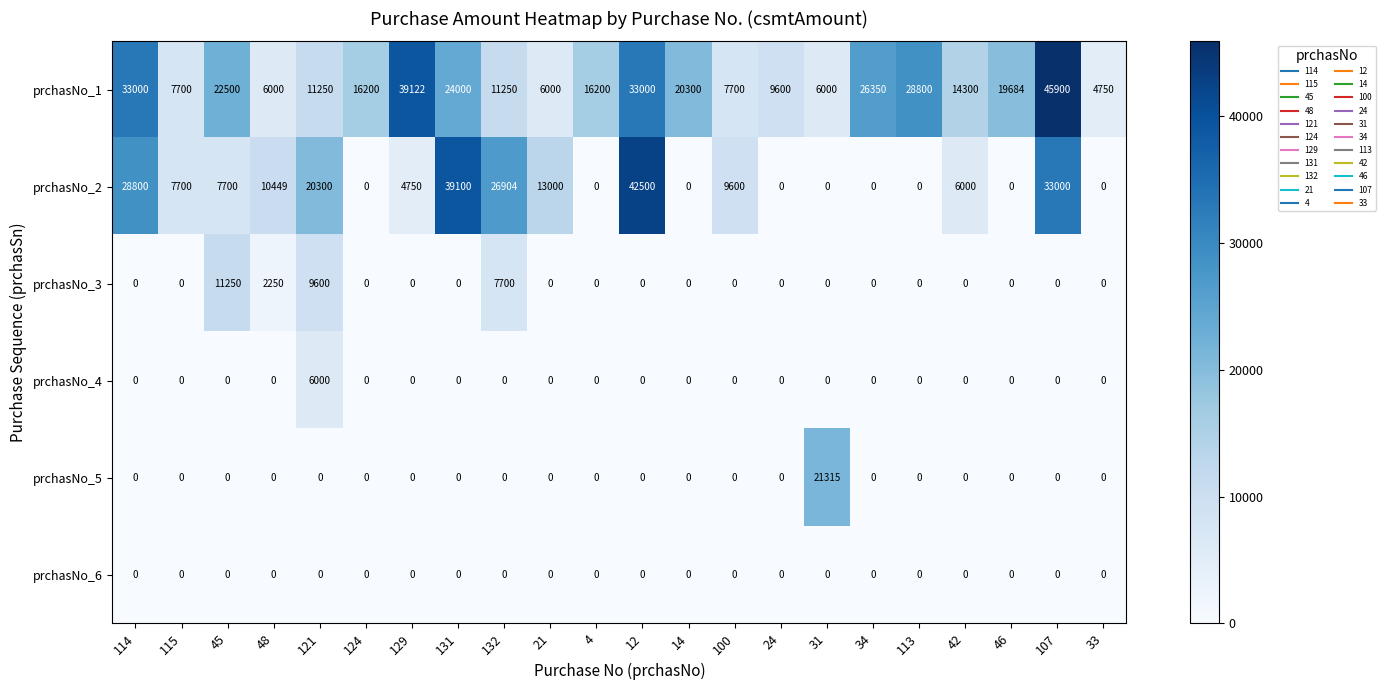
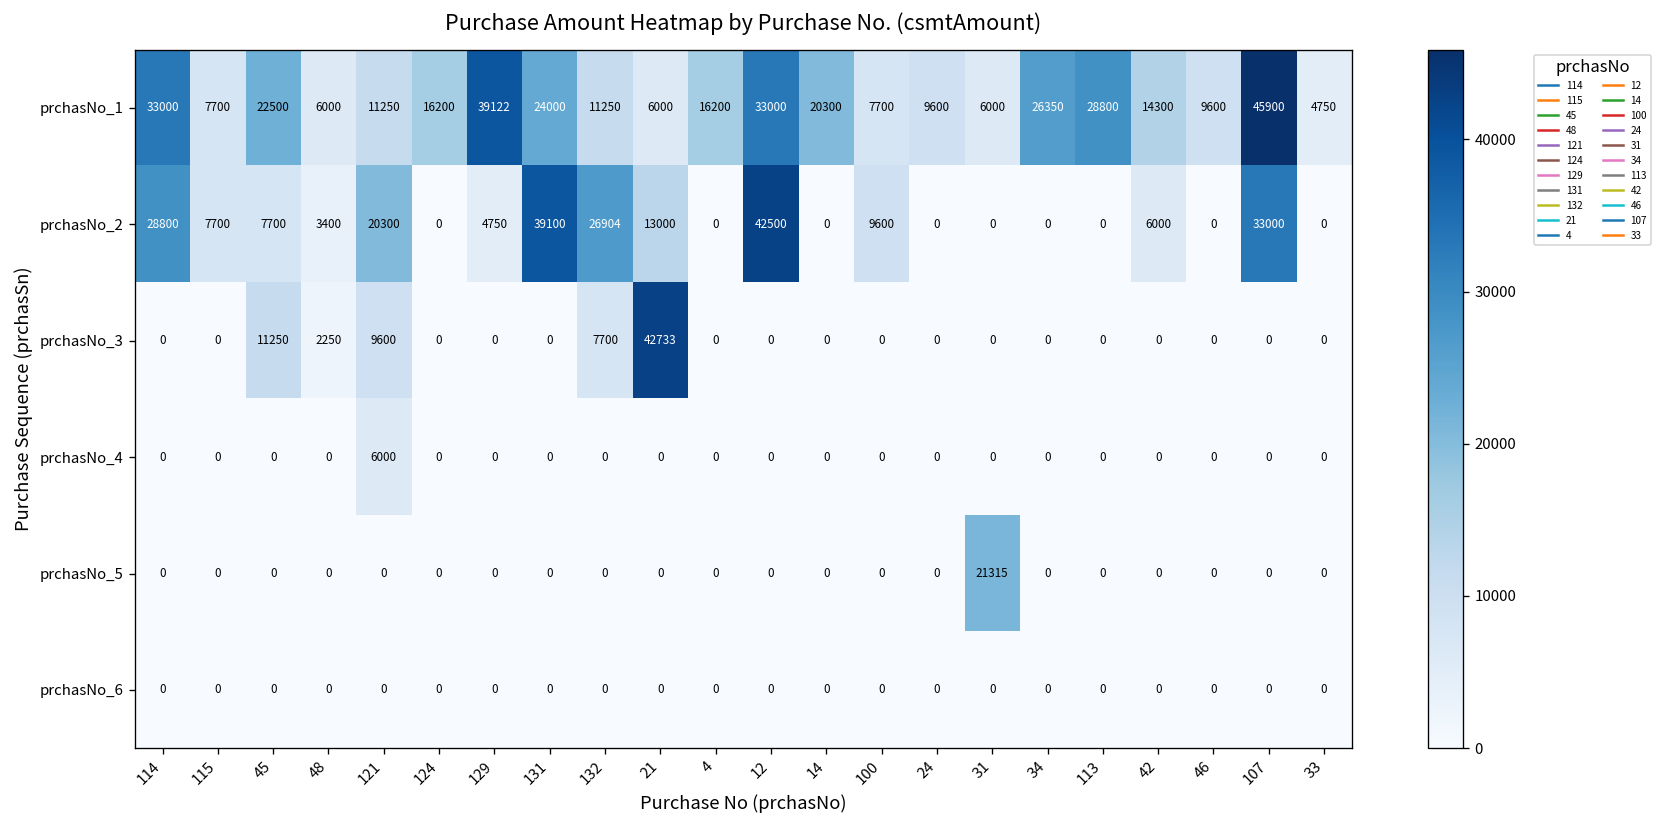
  {
    "prchasNo_1": {
      "114": 33000,
      "115": 7700,
      "45": 22500,
      "48": 6000,
      "121": 11250,
      "124": 16200,
      "129": 39122,
      "131": 24000,
      "132": 11250,
      "21": 6000,
      "4": 16200,
      "12": 33000,
      "14": 20300,
      "100": 7700,
      "24": 9600,
      "31": 6000,
      "34": 26350,
      "113": 28800,
      "42": 14300,
-     "46": 19684,
+     "46": 9600,
      "107": 45900,
      "33": 4750
    },
    "prchasNo_2": {
      "114": 28800,
      "115": 7700,
      "45": 7700,
-     "48": 10449,
+     "48": 3400,
      "121": 20300,
      "124": 0,
      "129": 4750,
      "131": 39100,
      "132": 26904,
      "21": 13000,
      "4": 0,
      "12": 42500,
      "14": 0,
      "100": 9600,
      "24": 0,
      "31": 0,
      "34": 0,
      "113": 0,
      "42": 6000,
      "46": 0,
      "107": 33000,
      "33": 0
    },
    "prchasNo_3": {
      "114": 0,
      "115": 0,
      "45": 11250,
      "48": 2250,
      "121": 9600,
      "124": 0,
      "129": 0,
      "131": 0,
      "132": 7700,
-     "21": 0,
+     "21": 42733,
      "4": 0,
      "12": 0,
      "14": 0,
      "100": 0,
      "24": 0,
      "31": 0,
      "34": 0,
      "113": 0,
      "42": 0,
      "46": 0,
      "107": 0,
      "33": 0
    },
    "prchasNo_4": {
      "114": 0,
      "115": 0,
      "45": 0,
      "48": 0,
      "121": 6000,
      "124": 0,
      "129": 0,
      "131": 0,
      "132": 0,
      "21": 0,
      "4": 0,
      "12": 0,
      "14": 0,
      "100": 0,
      "24": 0,
      "31": 0,
      "34": 0,
      "113": 0,
      "42": 0,
      "46": 0,
      "107": 0,
      "33": 0
    },
    "prchasNo_5": {
      "114": 0,
      "115": 0,
      "45": 0,
      "48": 0,
      "121": 0,
      "124": 0,
      "129": 0,
      "131": 0,
      "132": 0,
      "21": 0,
      "4": 0,
      "12": 0,
      "14": 0,
      "100": 0,
      "24": 0,
      "31": 21315,
      "34": 0,
      "113": 0,
      "42": 0,
      "46": 0,
      "107": 0,
      "33": 0
    },
    "prchasNo_6": {
      "114": 0,
      "115": 0,
      "45": 0,
      "48": 0,
      "121": 0,
      "124": 0,
      "129": 0,
      "131": 0,
      "132": 0,
      "21": 0,
      "4": 0,
      "12": 0,
      "14": 0,
      "100": 0,
      "24": 0,
      "31": 0,
      "34": 0,
      "113": 0,
      "42": 0,
      "46": 0,
      "107": 0,
      "33": 0
    }
  }
